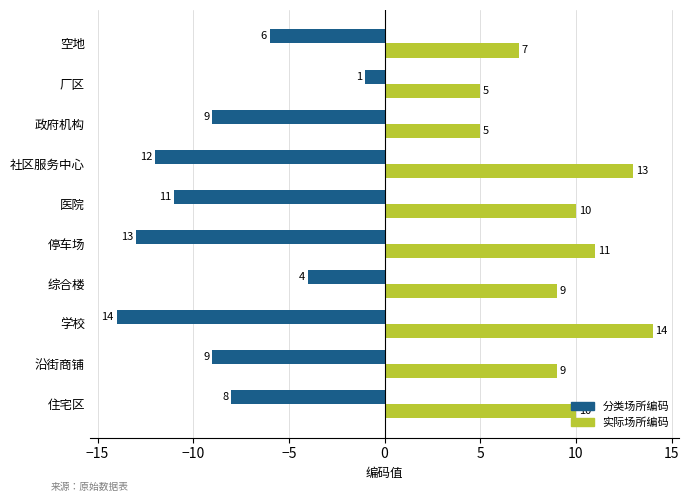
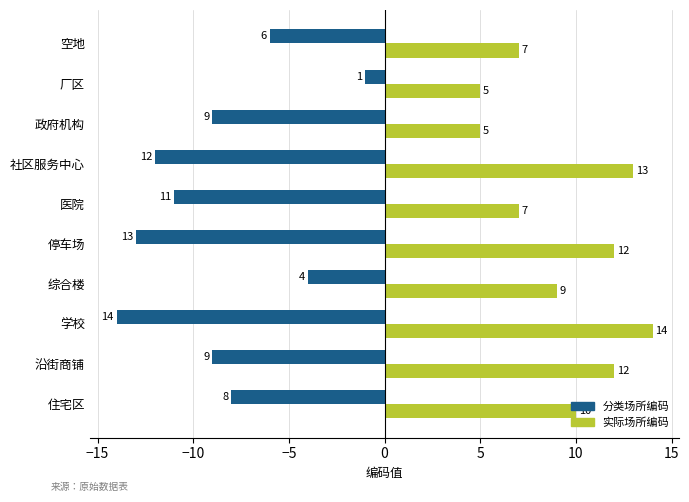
  {
    "实际场所编码": {
      "空地": 7,
      "厂区": 5,
      "政府机构": 5,
      "社区服务中心": 13,
-     "医院": 10,
-     "停车场": 11,
+     "医院": 7,
+     "停车场": 12,
      "综合楼": 9,
      "学校": 14,
-     "沿街商铺": 9,
+     "沿街商铺": 12,
      "住宅区": 10
    }
  }
